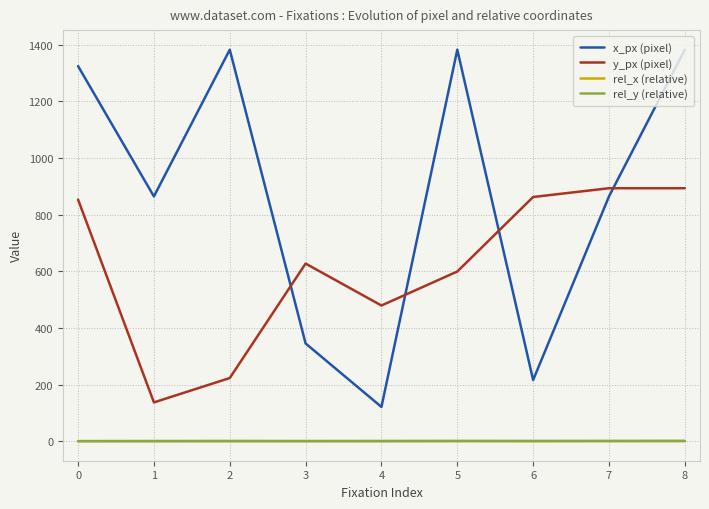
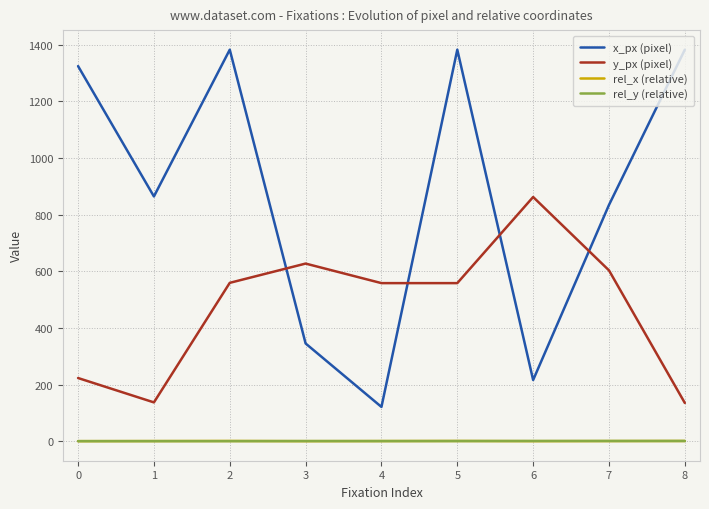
  {
    "x_px (pixel)": {
      "0": 1320,
      "1": 860,
      "2": 1380,
      "3": 350,
      "4": 120,
      "5": 1380,
      "6": 220,
-     "7": 860
+     "7": 830
    },
    "y_px (pixel)": {
-     "0": 850,
+     "0": 220,
      "1": 140,
-     "2": 220,
+     "2": 560,
      "3": 630,
-     "4": 480,
-     "5": 600,
+     "4": 560,
+     "5": 560,
      "6": 860,
-     "7": 890,
-     "8": 890
+     "7": 600,
+     "8": 140
    },
    "rel_y (relative)": {
      "0": 0,
      "1": 0,
      "2": 0,
      "3": 0,
      "4": 0,
      "5": 0,
      "6": 0,
      "7": 0,
      "8": 0
    }
  }
